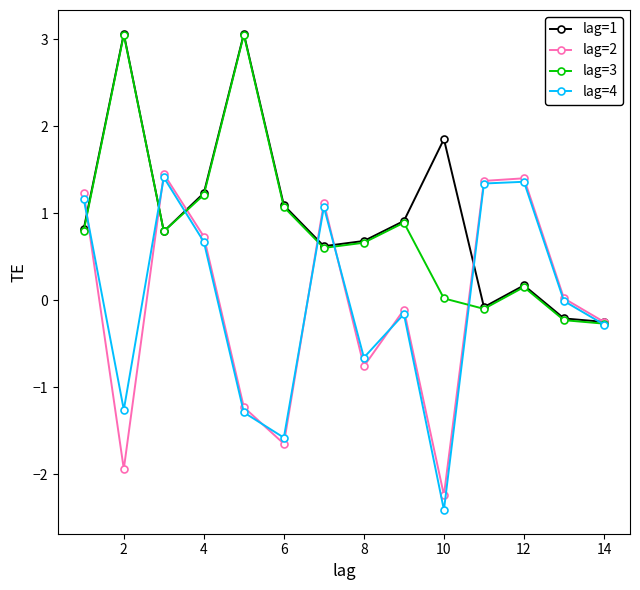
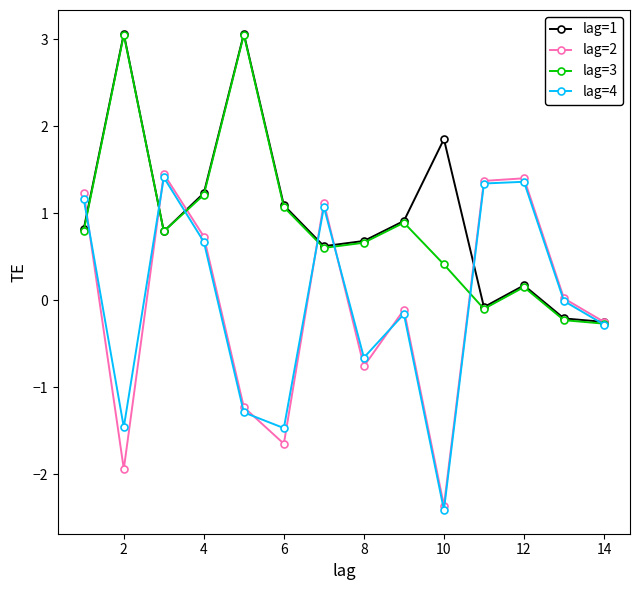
  {
    "lag=1": {
      "10": 1.9
    },
    "lag=2": {
      "2": -1.9,
      "4": 0.7,
      "6": -1.7,
      "8": -0.8,
-     "10": -2.2,
+     "10": -2.4,
      "12": 1.4
    },
    "lag=3": {
-     "10": 0.0
+     "10": 0.4
    },
    "lag=4": {
-     "2": -1.3,
+     "2": -1.5,
      "4": 0.7,
-     "6": -1.6,
+     "6": -1.5,
      "8": -0.7,
      "10": -2.4,
      "12": 1.4
    }
  }
